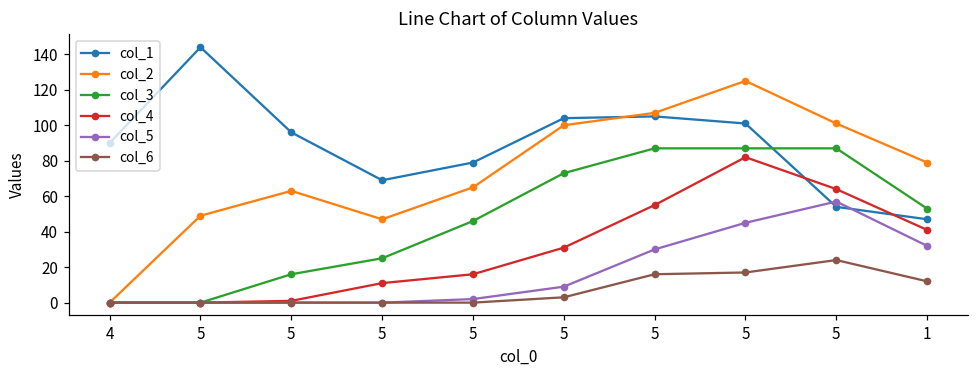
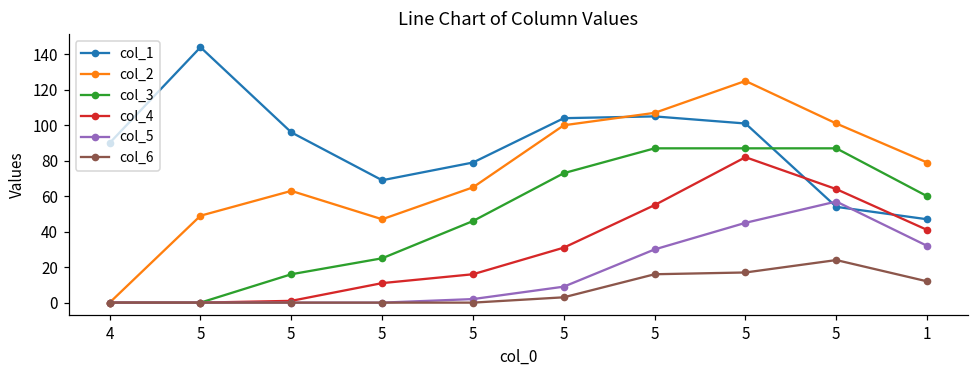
  {
    "col_1": {
      "1": 47
    },
    "col_2": {
      "1": 79
    },
    "col_3": {
-     "1": 53
+     "1": 60
    },
    "col_4": {
      "1": 41
    },
    "col_5": {
      "1": 32
    },
    "col_6": {
      "1": 12
    }
  }
